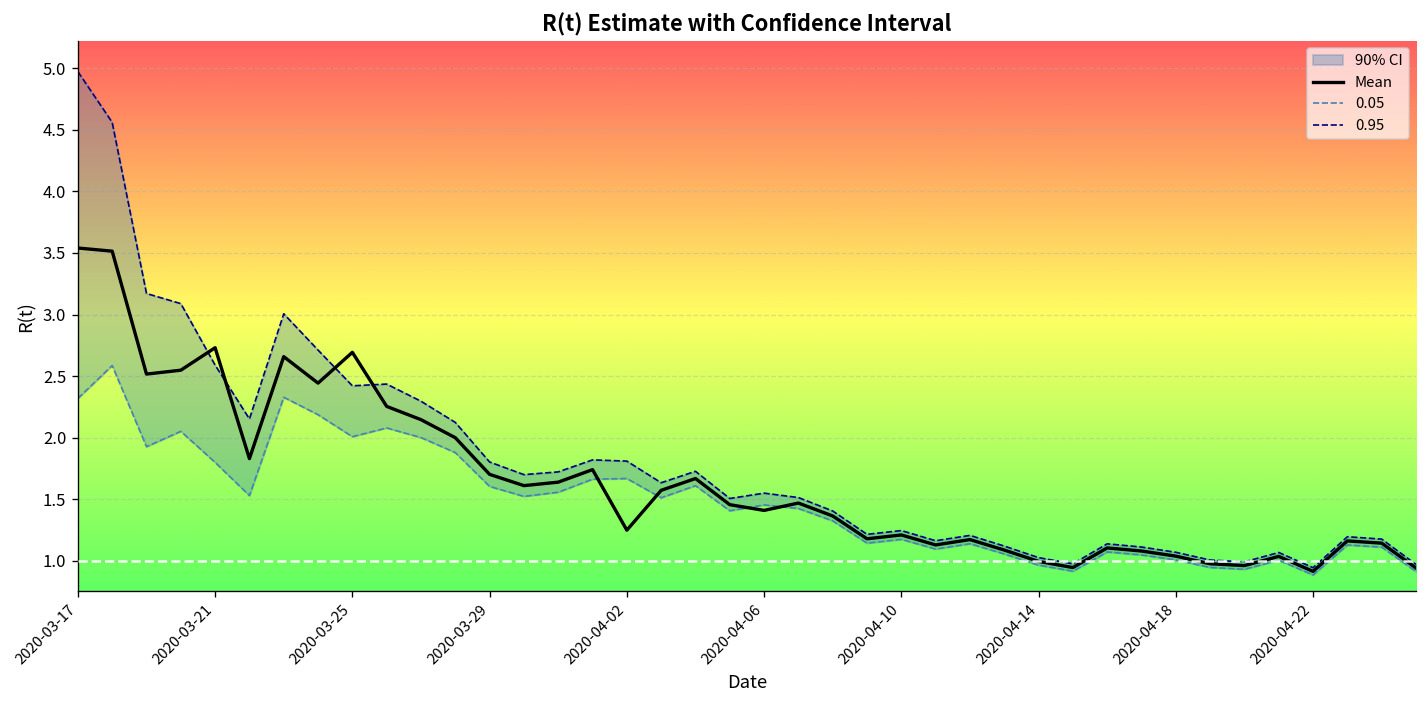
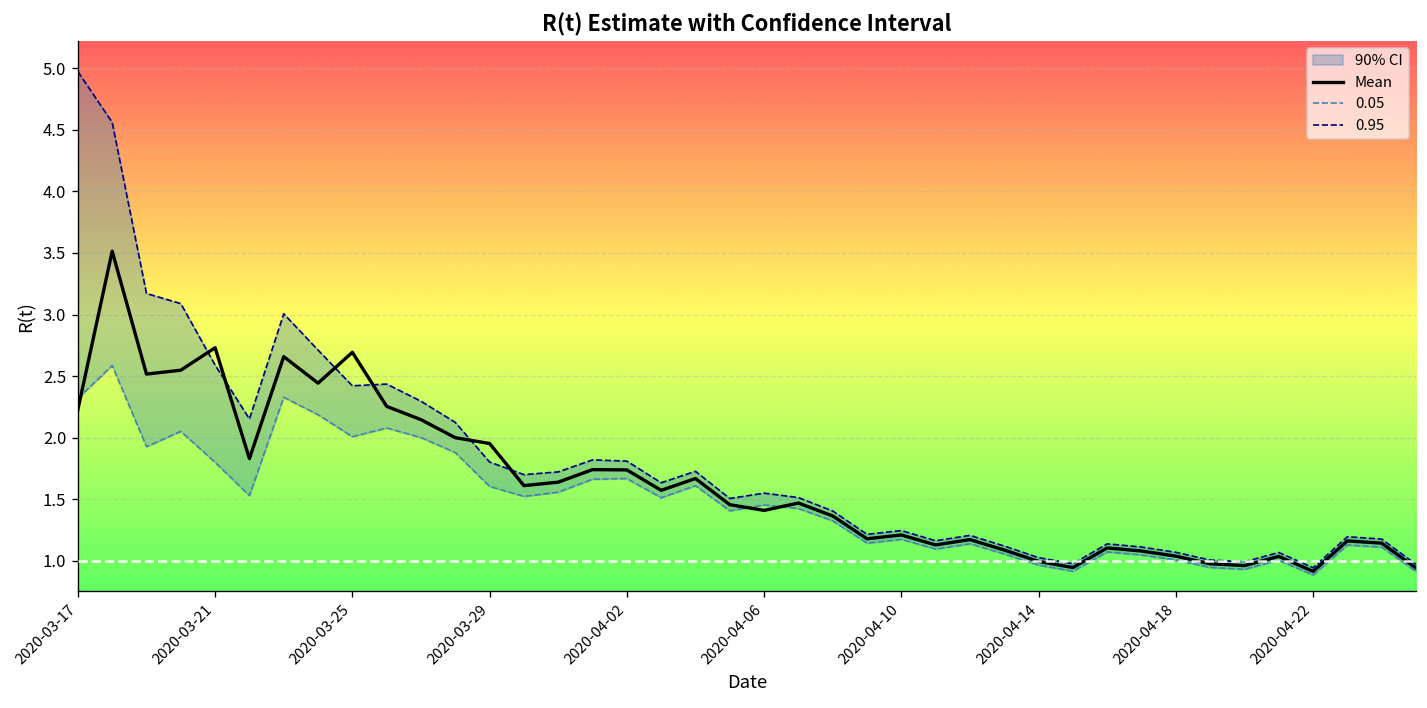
  {
    "Mean": {
-     "2020-03-17": 3.54,
+     "2020-03-17": 2.23,
      "2020-03-21": 2.73,
      "2020-03-25": 2.69,
-     "2020-03-29": 1.70,
-     "2020-04-02": 1.25,
+     "2020-03-29": 1.95,
+     "2020-04-02": 1.74,
      "2020-04-06": 1.41,
      "2020-04-10": 1.21,
      "2020-04-14": 0.99,
      "2020-04-18": 1.04,
      "2020-04-22": 0.91
    }
  }
